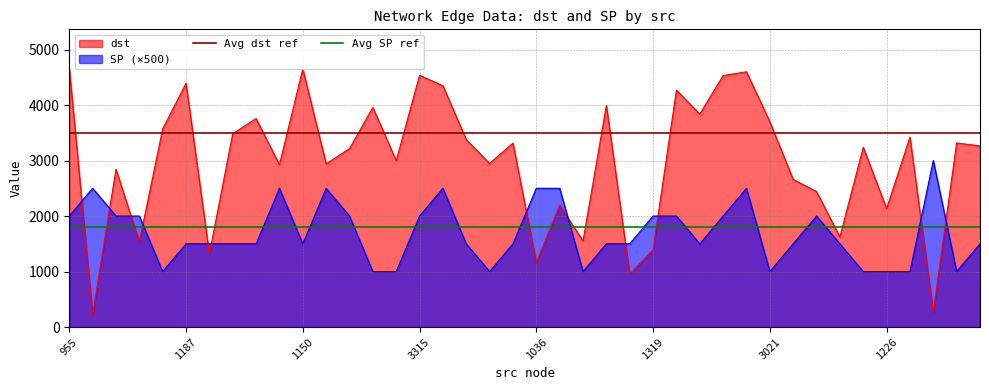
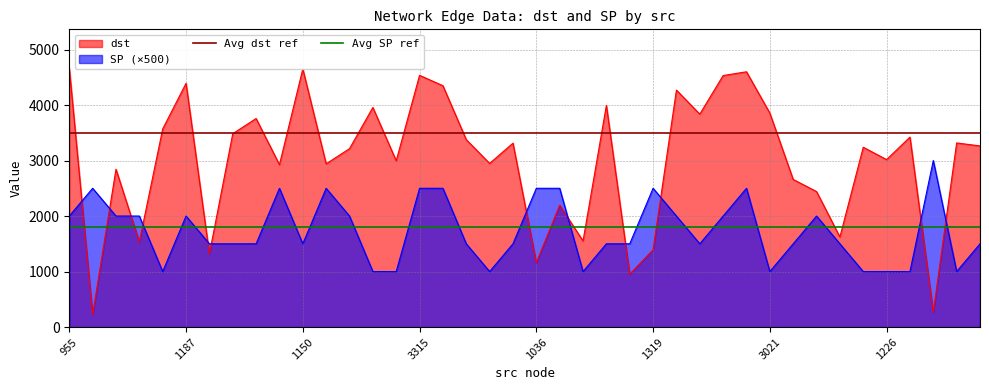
  {
    "dst": {
      "955": 4700,
      "1187": 4400,
      "3315": 4500,
      "1036": 1200,
      "1319": 1400,
-     "3021": 3700,
-     "1226": 2100
+     "3021": 3900,
+     "1226": 3000
    },
    "SP (×500)": {
      "955": 2000,
-     "1187": 1500,
+     "1187": 2000,
      "1150": 1500,
-     "3315": 2000,
+     "3315": 2500,
      "1036": 2500,
-     "1319": 2000,
+     "1319": 2500,
      "3021": 1000,
      "1226": 1000
    }
  }
